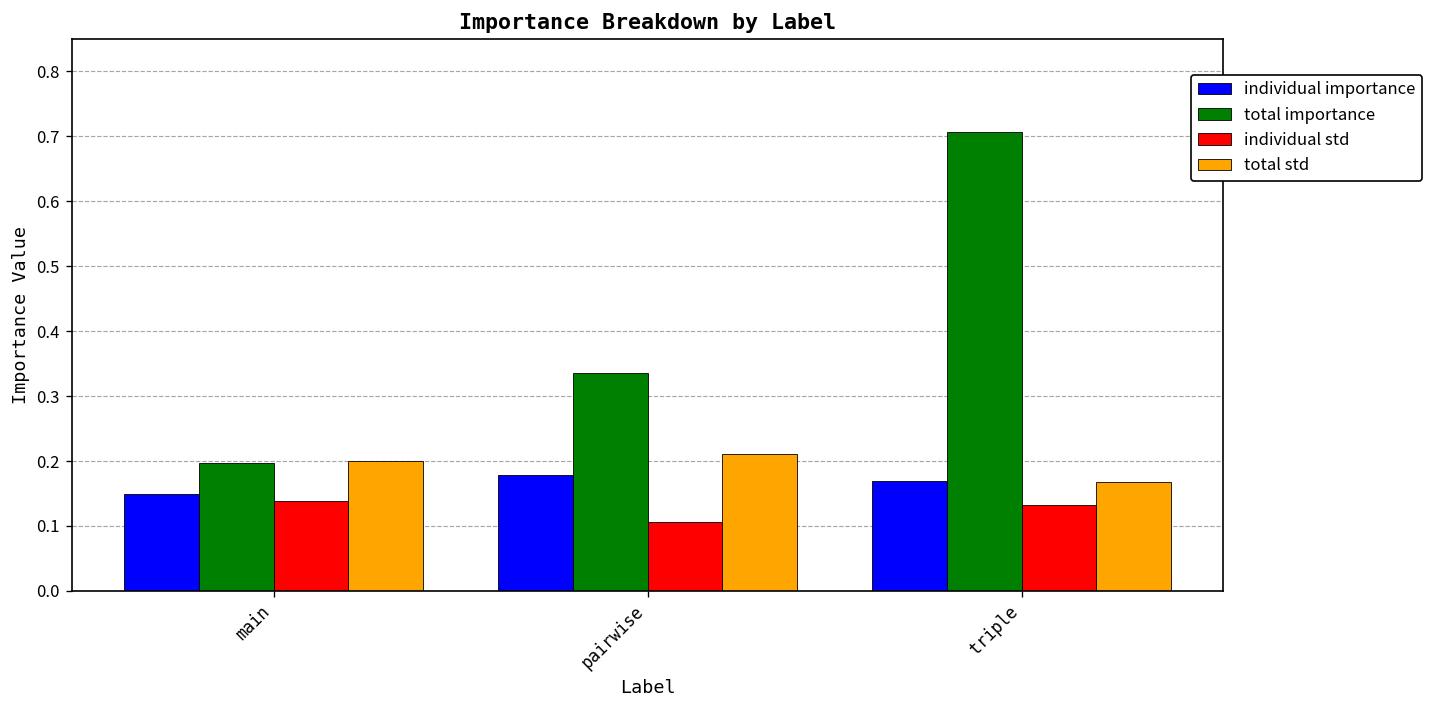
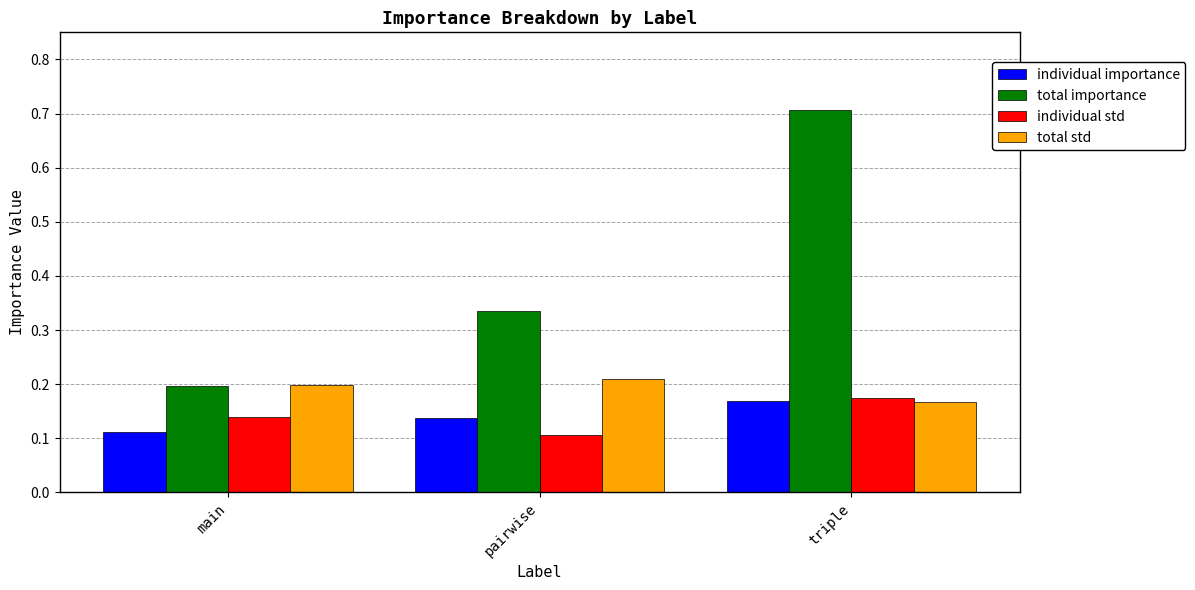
  {
    "individual importance": {
-     "main": 0.15,
-     "pairwise": 0.18,
+     "main": 0.11,
+     "pairwise": 0.14,
      "triple": 0.17
    },
    "total importance": {
      "main": 0.20,
      "pairwise": 0.34,
      "triple": 0.71
    },
    "individual std": {
      "main": 0.14,
      "pairwise": 0.11,
-     "triple": 0.13
+     "triple": 0.17
    },
    "total std": {
      "main": 0.20,
      "pairwise": 0.21,
      "triple": 0.17
    }
  }
